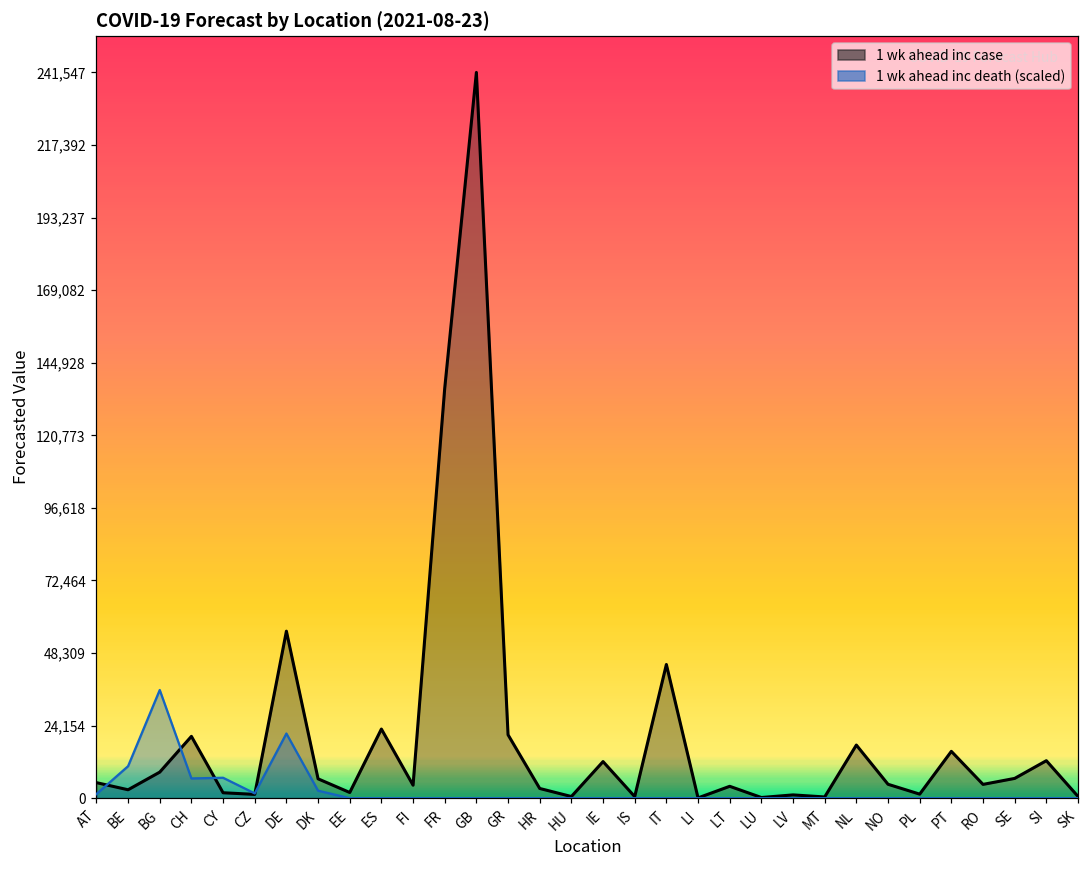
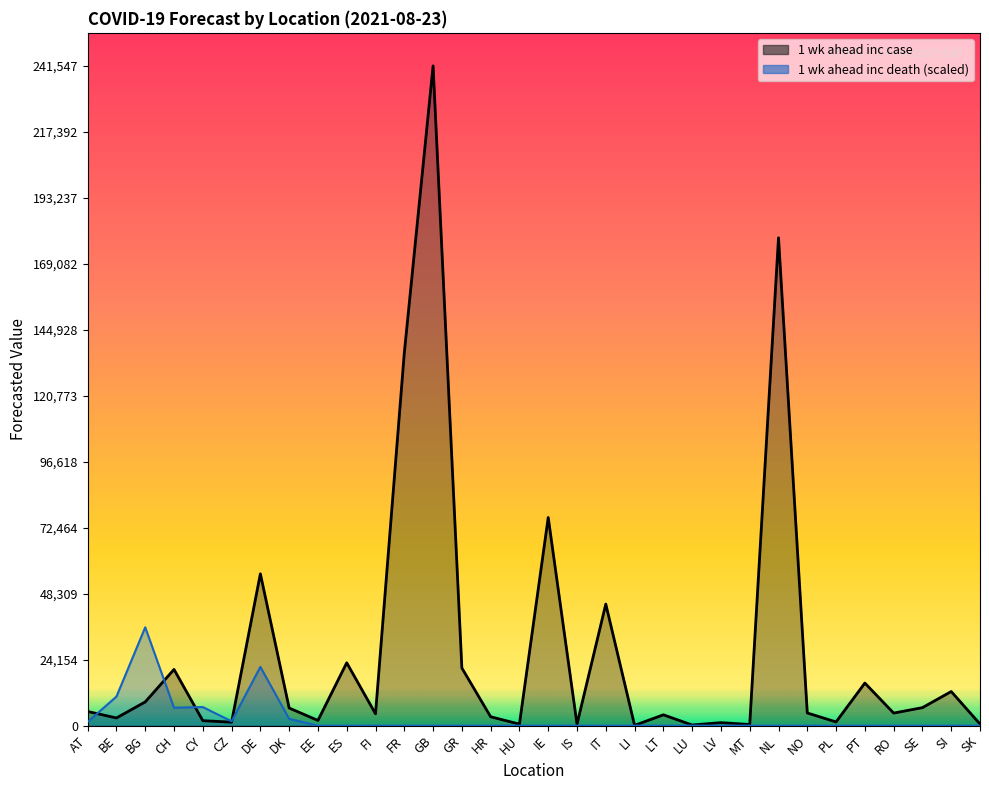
  {
    "1 wk ahead inc case": {
      "AT": "5,000",
      "BE": "3,000",
      "BG": "9,000",
      "CH": "21,000",
      "CY": "2,000",
      "DE": "56,000",
      "DK": "6,000",
      "EE": "2,000",
      "ES": "23,000",
      "FI": "4,000",
      "FR": "136,000",
      "GB": "242,000",
      "GR": "21,000",
      "HR": "3,000",
-     "IE": "12,000",
+     "IE": "76,000",
      "IT": "44,000",
      "LT": "4,000",
      "LV": "1,000",
-     "NL": "18,000",
+     "NL": "179,000",
      "NO": "5,000",
      "PL": "1,000",
      "PT": "16,000",
      "RO": "5,000",
      "SE": "7,000",
      "SI": "12,000"
    },
    "1 wk ahead inc death (scaled)": {
      "AT": "1,000",
      "BE": "11,000",
      "BG": "36,000",
      "CH": "7,000",
      "CY": "7,000",
      "DE": "22,000",
      "DK": "2,000",
      "EE": "0",
      "ES": "0",
      "FI": "0",
      "FR": "0",
      "GB": "0",
      "GR": "0",
      "HR": "0",
      "IE": "0",
      "IT": "0",
      "LT": "0",
      "LV": "0",
      "NL": "0",
      "NO": "0",
      "PL": "0",
      "PT": "0",
      "RO": "0",
      "SE": "0",
      "SI": "0"
    }
  }
